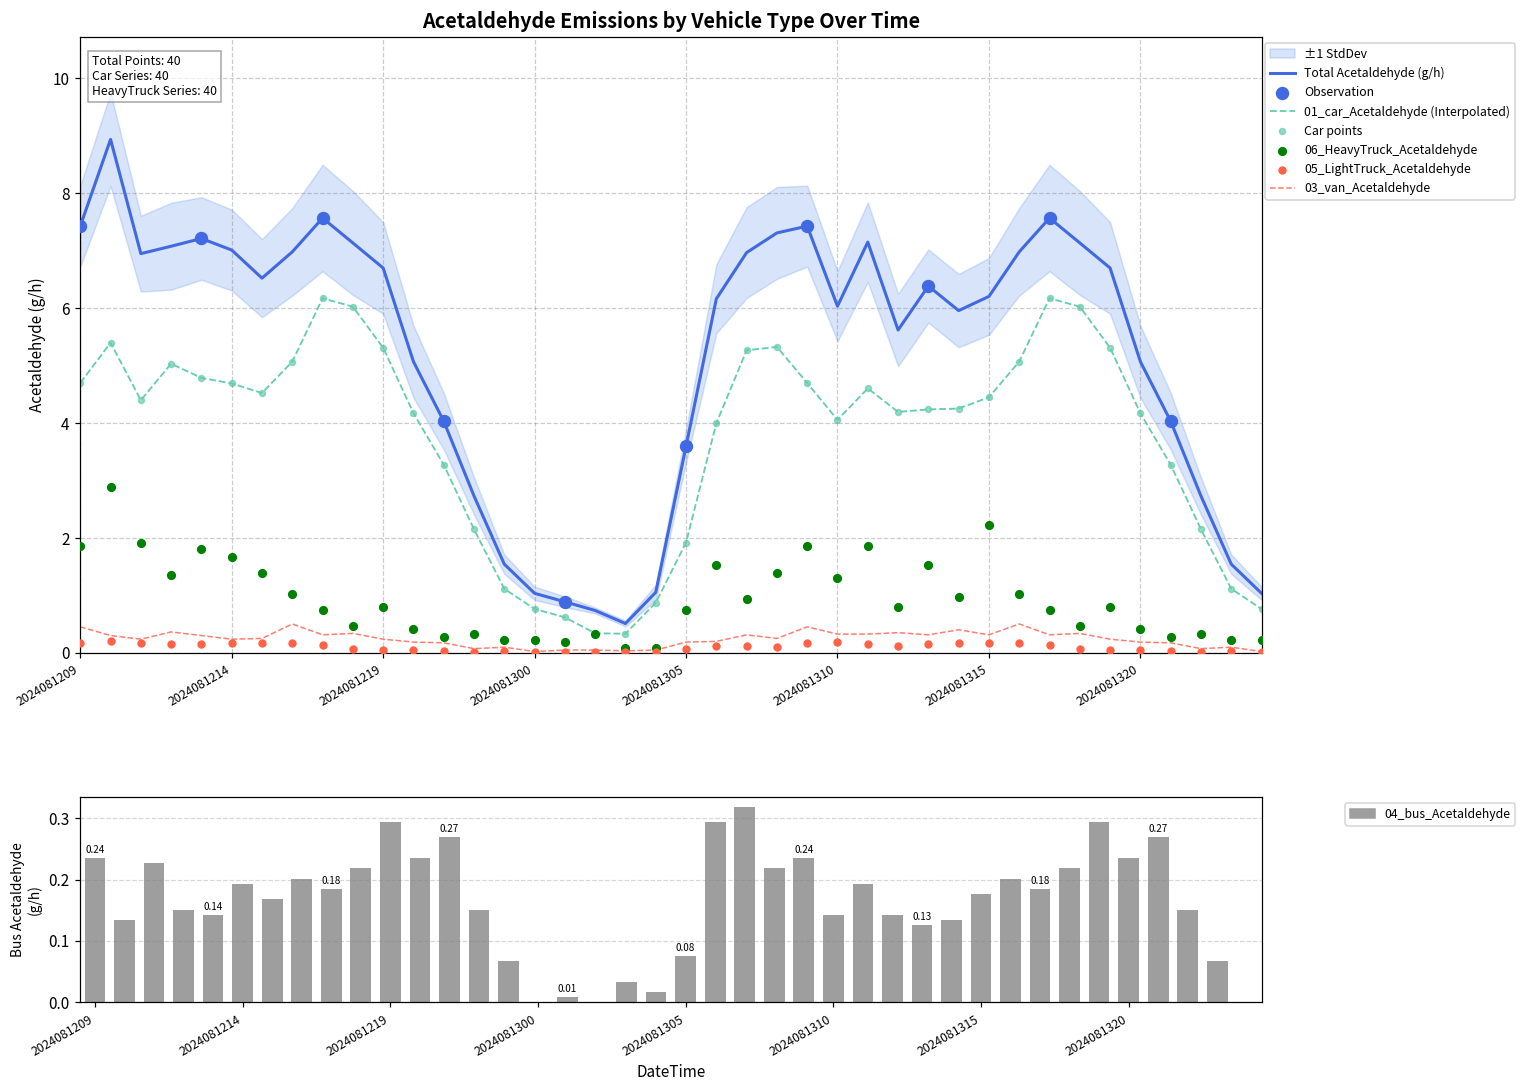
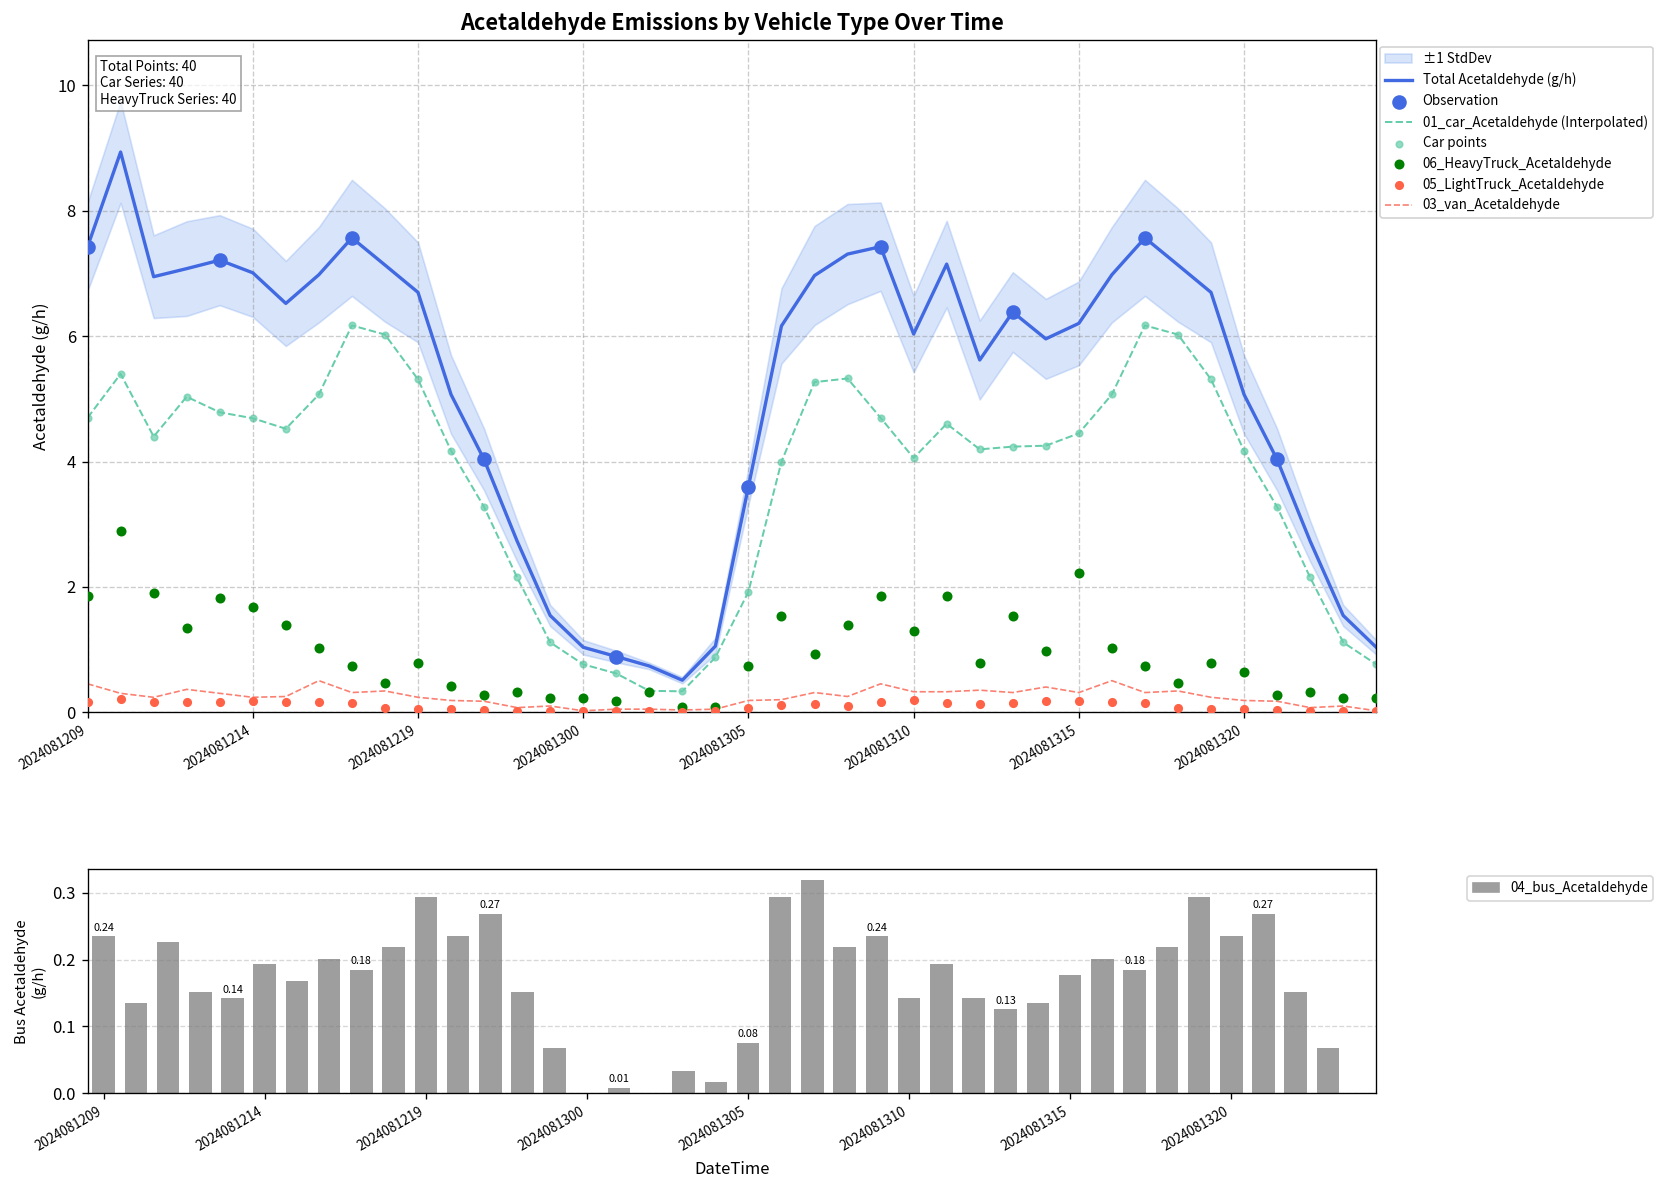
  {
    "Acetaldehyde Emissions by Vehicle Type Over Time": {
      "Car points": {
        "2024081209": 4.7,
        "2024081214": 4.7,
        "2024081219": 5.3,
        "2024081300": 0.8,
        "2024081305": 1.9,
        "2024081310": 4.1,
        "2024081315": 4.4,
        "2024081320": 4.2
      },
      "06_HeavyTruck_Acetaldehyde": {
-       "2024081320": 0.4
+       "2024081320": 0.6
      }
    }
  }
